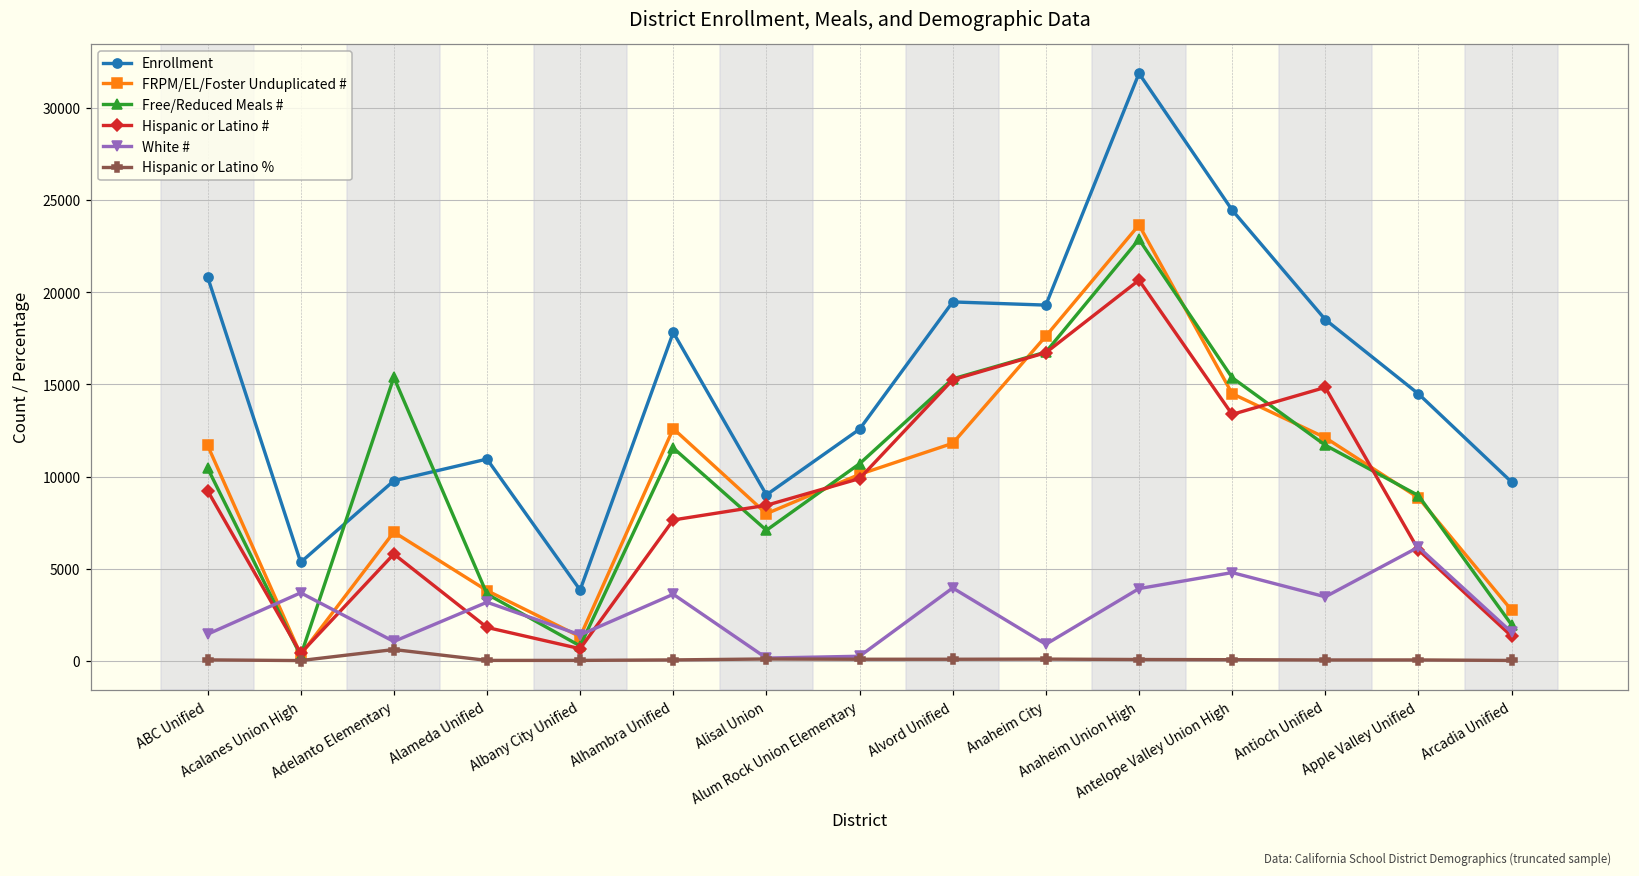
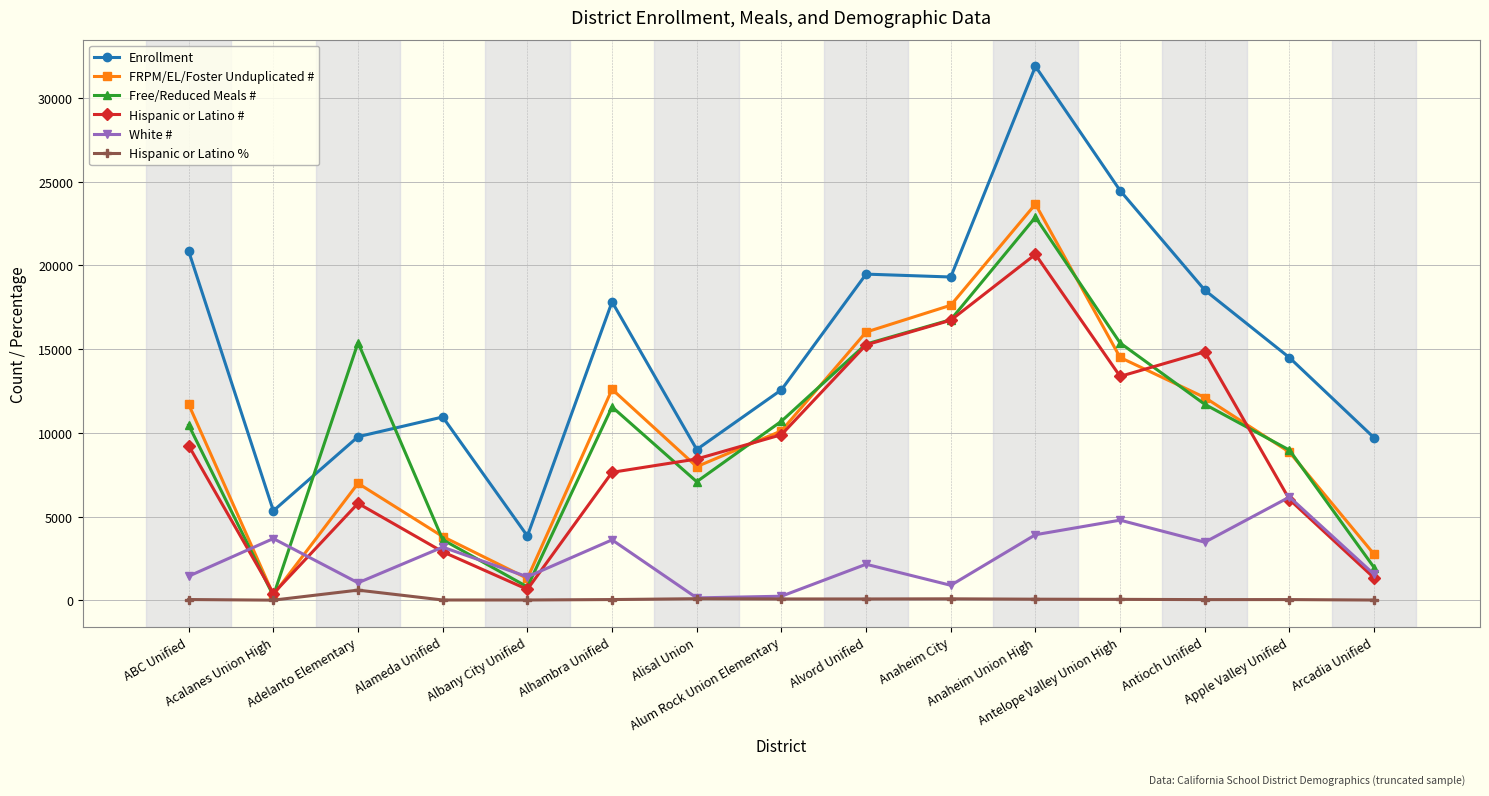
  {
    "Enrollment": {
      "ABC Unified": 20800,
      "Acalanes Union High": 5300,
      "Adelanto Elementary": 9800,
      "Alameda Unified": 10900,
      "Albany City Unified": 3800,
      "Alhambra Unified": 17800,
      "Alisal Union": 9000,
      "Alum Rock Union Elementary": 12600,
      "Alvord Unified": 19500,
      "Anaheim City": 19300,
      "Anaheim Union High": 31900,
      "Antelope Valley Union High": 24500,
      "Antioch Unified": 18500,
      "Apple Valley Unified": 14500,
      "Arcadia Unified": 9700
    },
    "FRPM/EL/Foster Unduplicated #": {
      "ABC Unified": 11700,
      "Adelanto Elementary": 7000,
      "Alameda Unified": 3800,
      "Alhambra Unified": 12600,
      "Alisal Union": 8000,
      "Alum Rock Union Elementary": 10100,
-     "Alvord Unified": 11800,
+     "Alvord Unified": 16000,
      "Anaheim City": 17600,
      "Anaheim Union High": 23700,
      "Antelope Valley Union High": 14500,
      "Antioch Unified": 12100,
      "Arcadia Unified": 2700
    },
    "Free/Reduced Meals #": {
      "ABC Unified": 10500,
      "Adelanto Elementary": 15400,
      "Alameda Unified": 3600,
      "Alhambra Unified": 11500,
      "Alisal Union": 7100,
      "Alum Rock Union Elementary": 10700,
      "Anaheim Union High": 22900,
      "Antelope Valley Union High": 15400,
      "Antioch Unified": 11700,
      "Arcadia Unified": 2000
    },
    "Hispanic or Latino #": {
      "ABC Unified": 9200,
      "Adelanto Elementary": 5800,
-     "Alameda Unified": 1800,
+     "Alameda Unified": 2900,
      "Alhambra Unified": 7600,
      "Alisal Union": 8400,
      "Alum Rock Union Elementary": 9900,
      "Anaheim Union High": 20700,
      "Antelope Valley Union High": 13400,
      "Antioch Unified": 14800,
      "Arcadia Unified": 1300
    },
    "White #": {
      "ABC Unified": 1400,
      "Acalanes Union High": 3700,
      "Adelanto Elementary": 1000,
      "Alameda Unified": 3200,
      "Alhambra Unified": 3600,
      "Alum Rock Union Elementary": 200,
-     "Alvord Unified": 4000,
+     "Alvord Unified": 2200,
      "Anaheim City": 900,
      "Anaheim Union High": 3900,
      "Antelope Valley Union High": 4800,
      "Antioch Unified": 3500,
      "Arcadia Unified": 1500
    },
    "Hispanic or Latino %": {
      "ABC Unified": 0,
      "Acalanes Union High": 0,
      "Adelanto Elementary": 600,
      "Alameda Unified": 0,
      "Albany City Unified": 0,
      "Alhambra Unified": 0,
      "Alum Rock Union Elementary": 100,
      "Alvord Unified": 100,
      "Anaheim City": 100,
      "Anaheim Union High": 100,
      "Antelope Valley Union High": 100,
      "Antioch Unified": 0,
      "Apple Valley Unified": 0,
      "Arcadia Unified": 0
    }
  }
